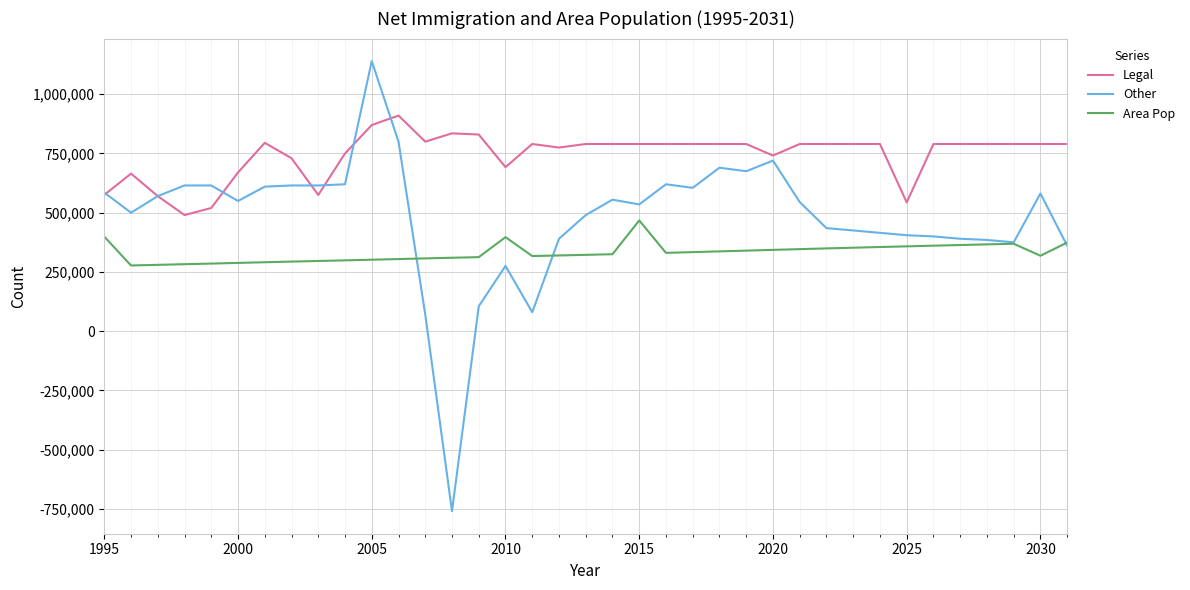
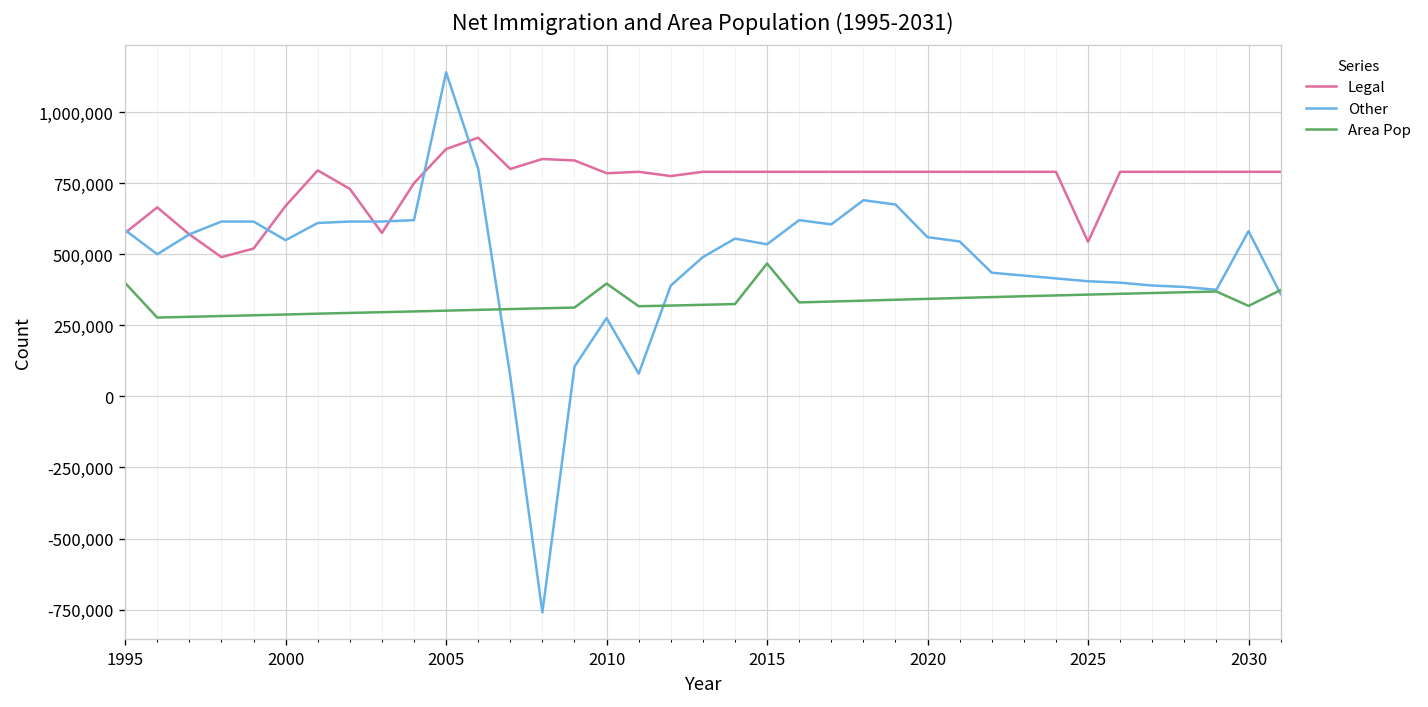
  {
    "Legal": {
      "2000": "670,000",
      "2005": "870,000",
-     "2010": "690,000",
+     "2010": "790,000",
      "2015": "790,000",
-     "2020": "740,000",
+     "2020": "790,000",
      "2025": "540,000",
      "2030": "790,000"
    },
    "Other": {
      "2000": "550,000",
      "2005": "1,140,000",
      "2010": "280,000",
      "2015": "540,000",
-     "2020": "720,000",
+     "2020": "560,000",
      "2025": "410,000",
      "2030": "580,000"
    },
    "Area Pop": {
      "1995": "400,000",
      "2000": "290,000",
      "2005": "300,000",
      "2010": "400,000",
      "2015": "470,000",
      "2020": "340,000",
      "2025": "360,000",
      "2030": "320,000"
    }
  }
